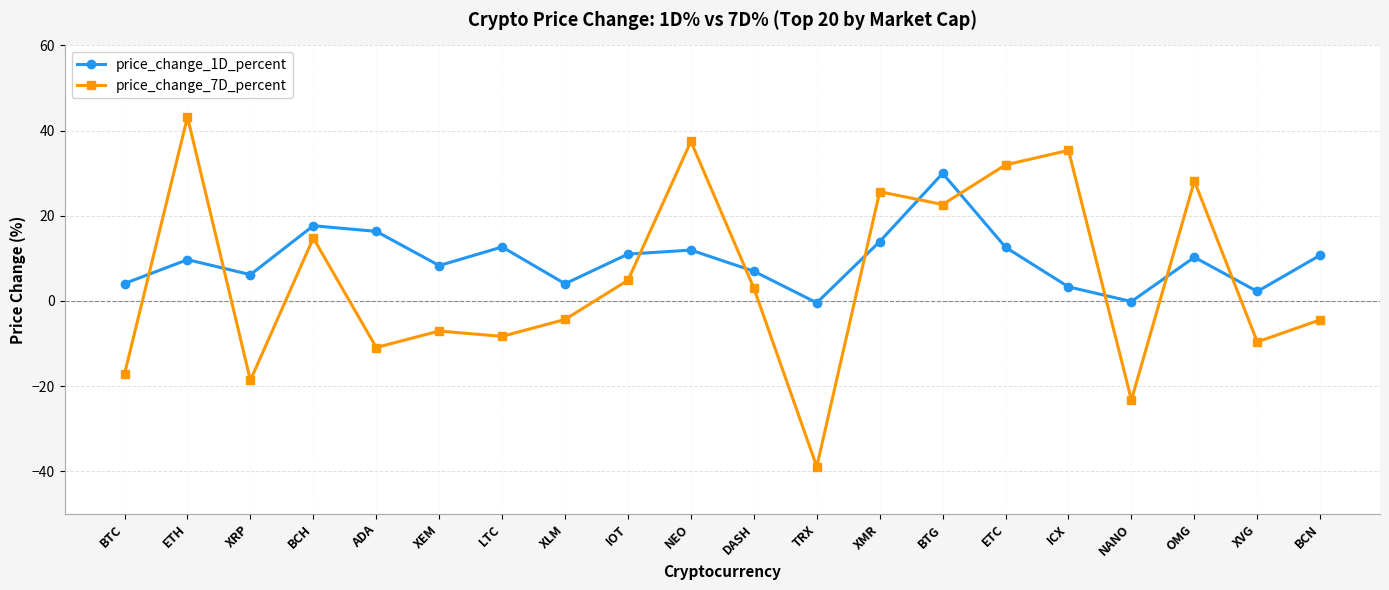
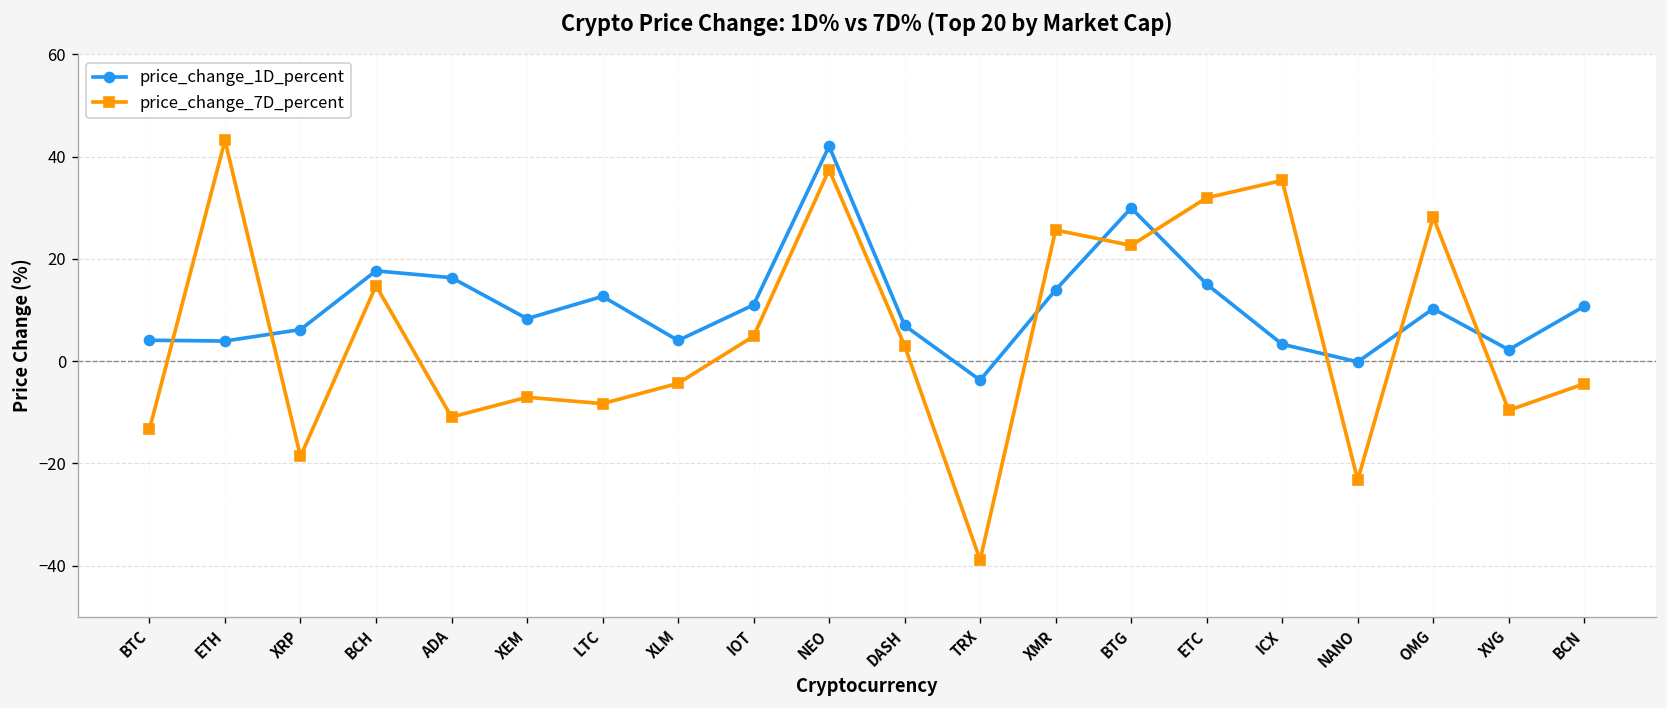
  {
    "price_change_1D_percent": {
      "BTC": 4,
-     "ETH": 10,
+     "ETH": 4,
      "XRP": 6,
      "BCH": 18,
      "ADA": 16,
      "XEM": 8,
      "LTC": 13,
      "XLM": 4,
      "IOT": 11,
-     "NEO": 12,
+     "NEO": 42,
      "DASH": 7,
-     "TRX": 0,
+     "TRX": -4,
      "XMR": 14,
      "BTG": 30,
-     "ETC": 13,
+     "ETC": 15,
      "ICX": 3,
      "NANO": 0,
      "OMG": 10,
      "XVG": 2,
      "BCN": 11
    },
    "price_change_7D_percent": {
-     "BTC": -17,
+     "BTC": -13,
      "ETH": 43,
      "XRP": -19,
      "BCH": 15,
      "ADA": -11,
      "XEM": -7,
      "LTC": -8,
      "XLM": -4,
      "IOT": 5,
      "NEO": 37,
      "DASH": 3,
      "TRX": -39,
      "XMR": 26,
      "BTG": 23,
      "ETC": 32,
      "ICX": 35,
      "NANO": -23,
      "OMG": 28,
      "XVG": -10,
      "BCN": -4
    }
  }
